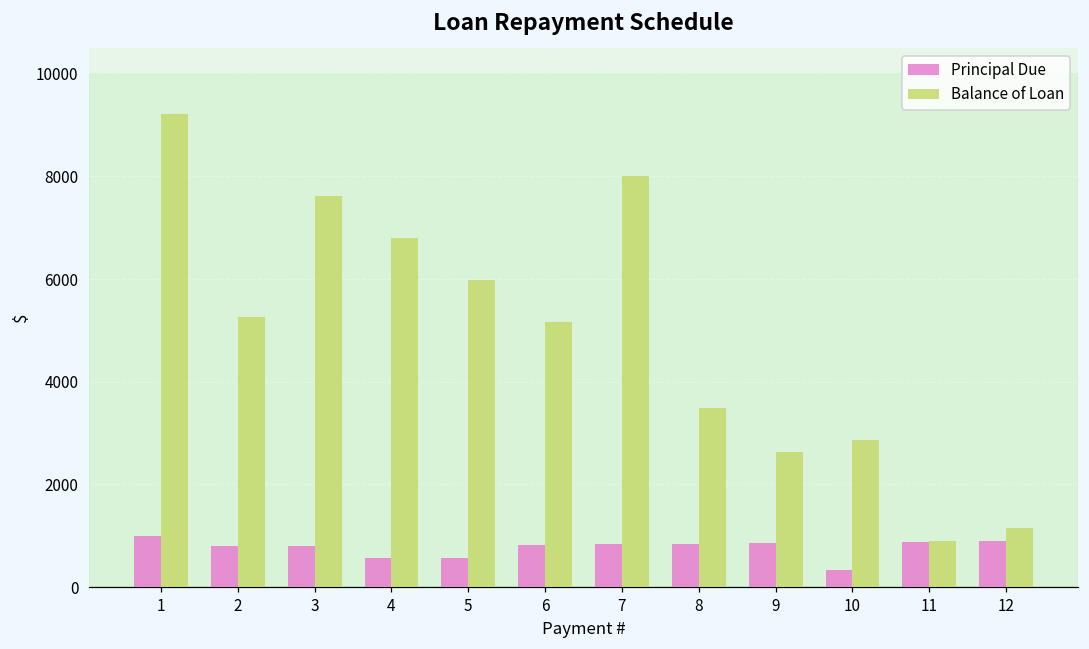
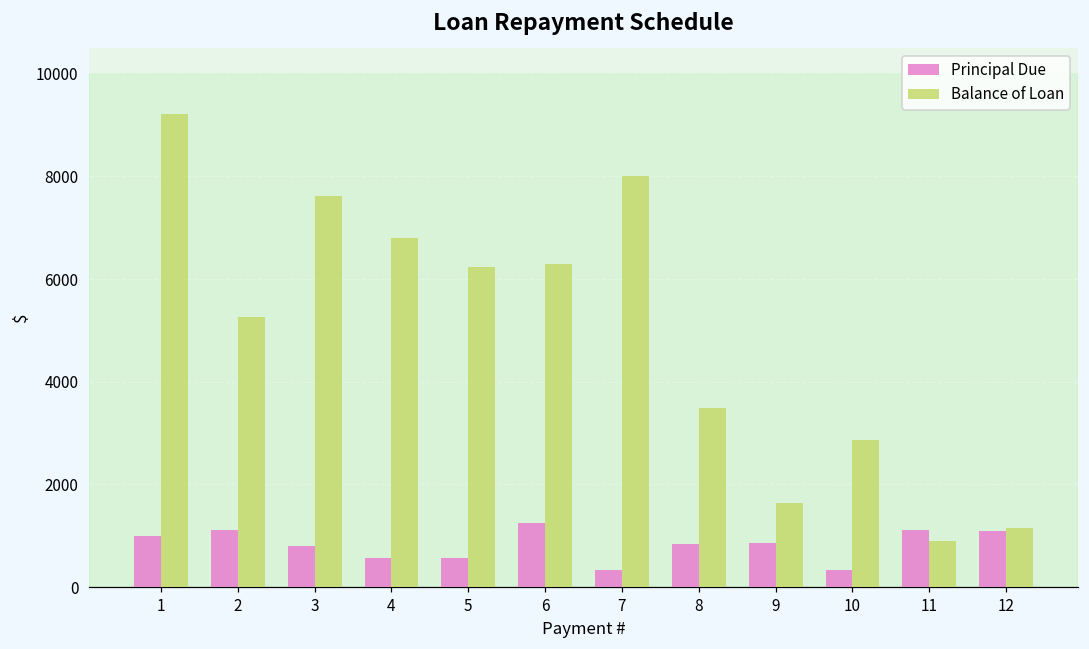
  {
    "Principal Due": {
      "1": 1000,
-     "2": 800,
+     "2": 1100,
      "3": 800,
      "4": 600,
      "5": 600,
-     "6": 800,
-     "7": 800,
+     "6": 1200,
+     "7": 300,
      "8": 800,
      "9": 900,
      "10": 300,
-     "11": 900,
-     "12": 900
+     "11": 1100,
+     "12": 1100
    },
    "Balance of Loan": {
      "1": 9200,
      "2": 5300,
      "3": 7600,
      "4": 6800,
-     "5": 6000,
-     "6": 5200,
+     "5": 6200,
+     "6": 6300,
      "7": 8000,
      "8": 3500,
-     "9": 2600,
+     "9": 1600,
      "10": 2900,
      "11": 900,
      "12": 1100
    }
  }
